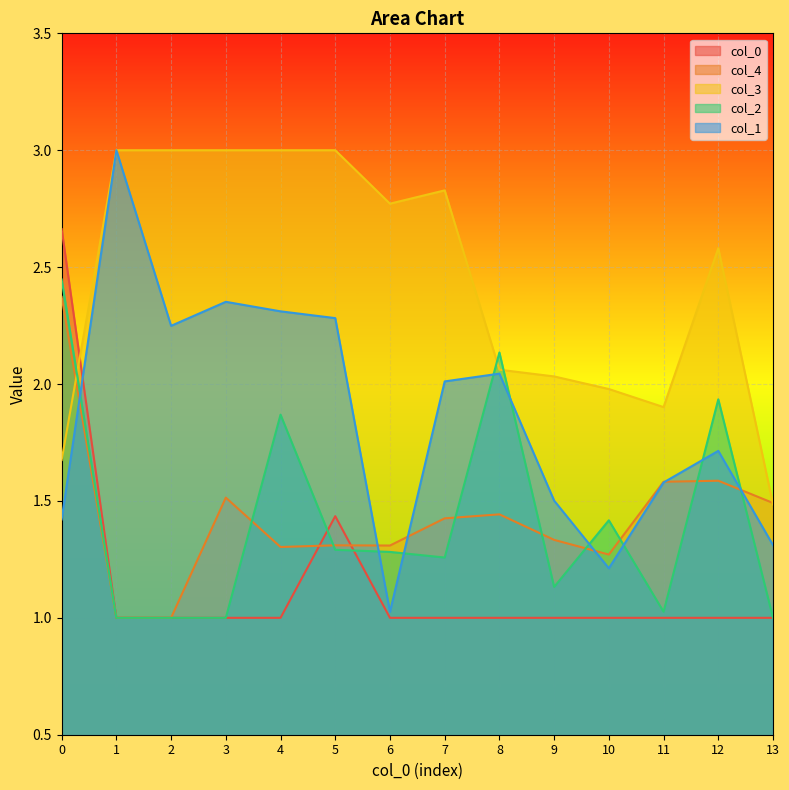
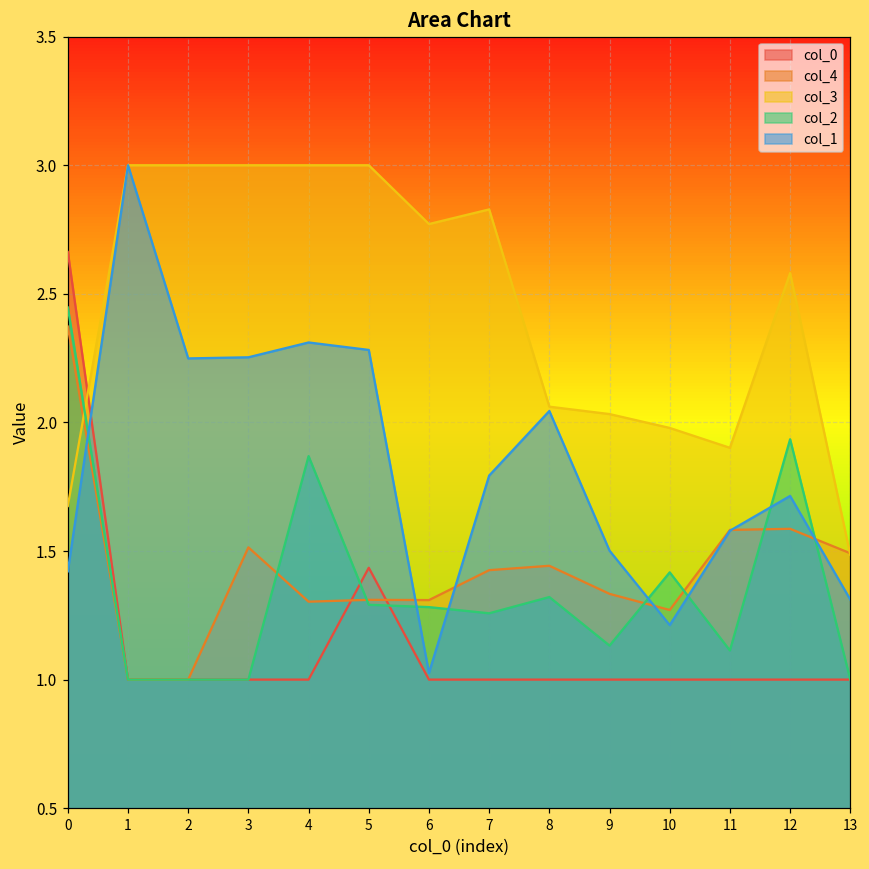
  {
    "col_3": {
      "0": 1.68,
      "2": 3.00,
      "3": 3.00,
      "4": 3.00,
      "5": 3.00,
      "6": 2.77,
      "7": 2.83,
      "8": 2.06,
      "9": 2.03,
      "10": 1.98,
      "11": 1.90,
      "12": 2.58
    },
    "col_2": {
      "0": 2.45,
      "4": 1.87,
      "5": 1.29,
      "6": 1.28,
      "7": 1.26,
-     "8": 2.13,
+     "8": 1.32,
      "9": 1.13,
      "10": 1.42,
-     "11": 1.03,
+     "11": 1.11,
      "12": 1.93
    },
    "col_1": {
      "0": 1.42,
      "2": 2.25,
-     "3": 2.35,
+     "3": 2.25,
      "4": 2.31,
      "5": 2.28,
      "6": 1.03,
-     "7": 2.01,
+     "7": 1.79,
      "8": 2.04,
      "9": 1.50,
      "10": 1.21,
      "12": 1.71,
      "13": 1.31
    }
  }
